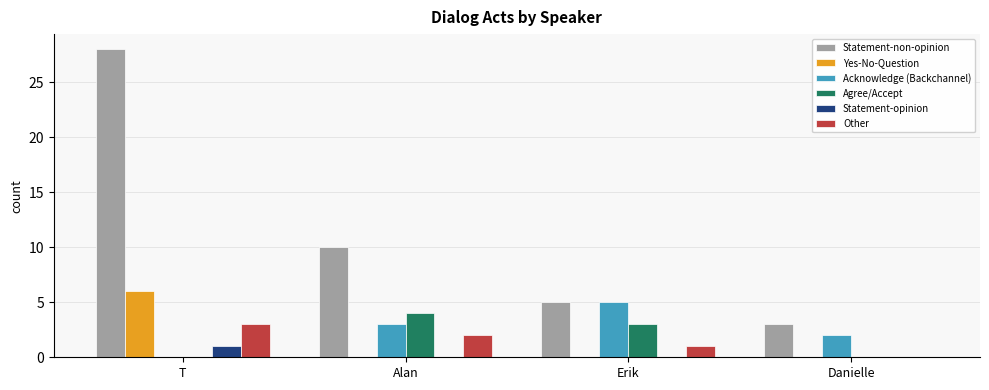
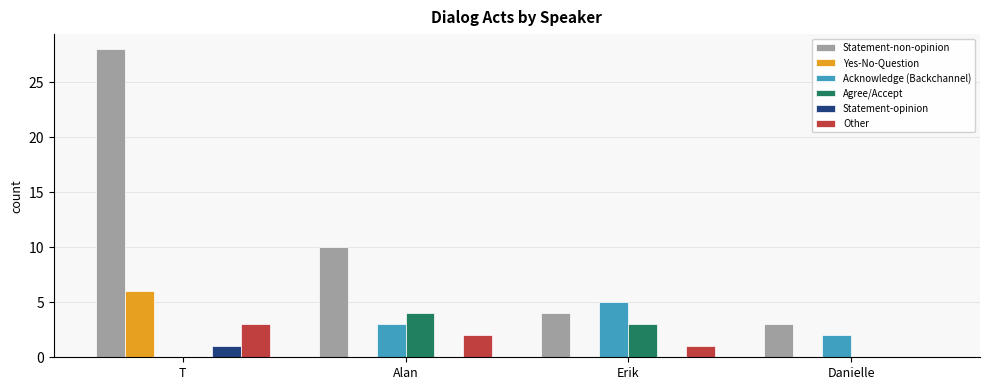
  {
    "Statement-non-opinion": {
      "T": 28,
      "Alan": 10,
-     "Erik": 5,
+     "Erik": 4,
      "Danielle": 3
    },
    "Yes-No-Question": {
      "T": 6,
      "Alan": 0,
      "Erik": 0,
      "Danielle": 0
    },
    "Acknowledge (Backchannel)": {
      "T": 0,
      "Alan": 3,
      "Erik": 5,
      "Danielle": 2
    },
    "Agree/Accept": {
      "T": 0,
      "Alan": 4,
      "Erik": 3,
      "Danielle": 0
    },
    "Statement-opinion": {
      "T": 1,
      "Alan": 0,
      "Erik": 0,
      "Danielle": 0
    },
    "Other": {
      "T": 3,
      "Alan": 2,
      "Erik": 1,
      "Danielle": 0
    }
  }
